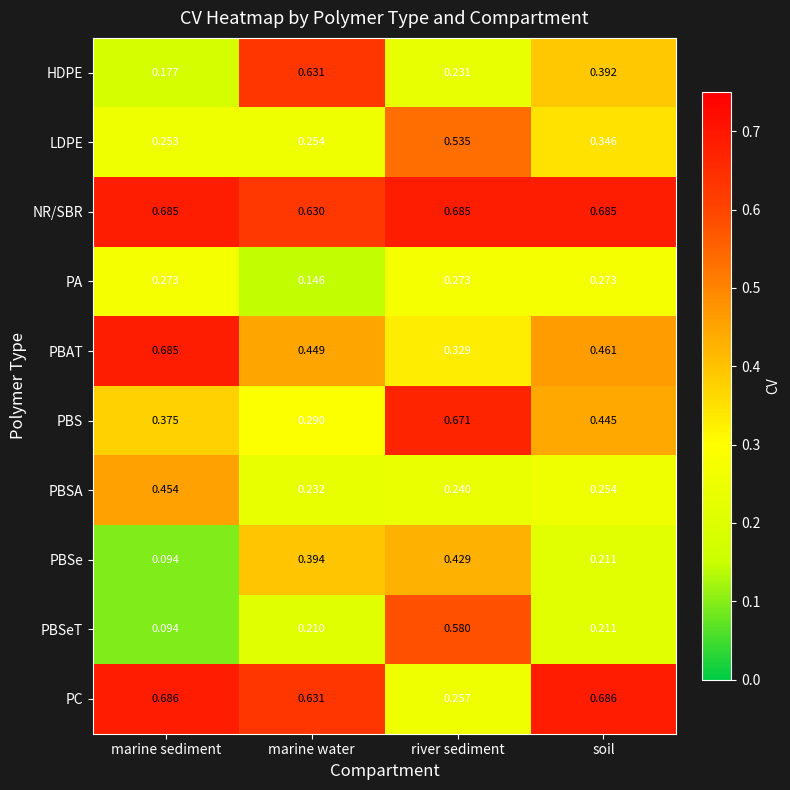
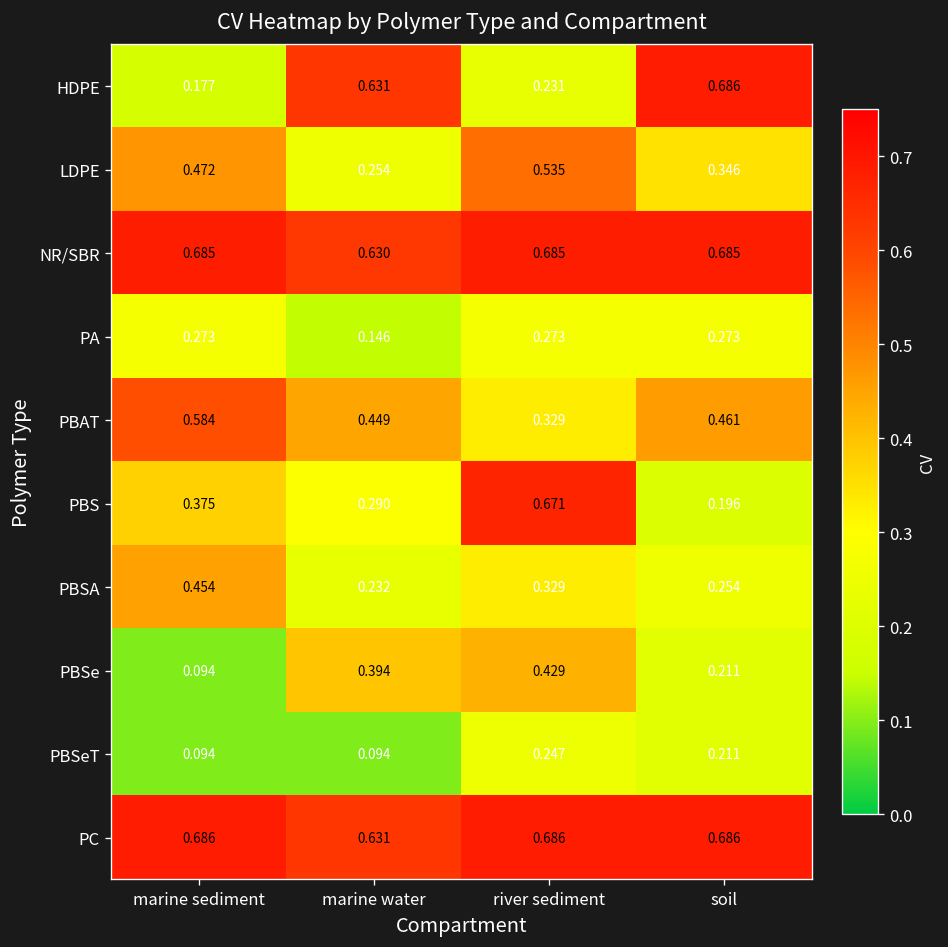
  {
    "HDPE": {
      "marine sediment": 0.177,
      "marine water": 0.631,
      "river sediment": 0.231,
-     "soil": 0.392
+     "soil": 0.686
    },
    "LDPE": {
-     "marine sediment": 0.253,
+     "marine sediment": 0.472,
      "marine water": 0.254,
      "river sediment": 0.535,
      "soil": 0.346
    },
    "NR/SBR": {
      "marine sediment": 0.685,
      "marine water": 0.630,
      "river sediment": 0.685,
      "soil": 0.685
    },
    "PA": {
      "marine sediment": 0.273,
      "marine water": 0.146,
      "river sediment": 0.273,
      "soil": 0.273
    },
    "PBAT": {
-     "marine sediment": 0.685,
+     "marine sediment": 0.584,
      "marine water": 0.449,
      "river sediment": 0.329,
      "soil": 0.461
    },
    "PBS": {
      "marine sediment": 0.375,
      "marine water": 0.290,
      "river sediment": 0.671,
-     "soil": 0.445
+     "soil": 0.196
    },
    "PBSA": {
      "marine sediment": 0.454,
      "marine water": 0.232,
-     "river sediment": 0.240,
+     "river sediment": 0.329,
      "soil": 0.254
    },
    "PBSe": {
      "marine sediment": 0.094,
      "marine water": 0.394,
      "river sediment": 0.429,
      "soil": 0.211
    },
    "PBSeT": {
      "marine sediment": 0.094,
-     "marine water": 0.210,
-     "river sediment": 0.580,
+     "marine water": 0.094,
+     "river sediment": 0.247,
      "soil": 0.211
    },
    "PC": {
      "marine sediment": 0.686,
      "marine water": 0.631,
-     "river sediment": 0.257,
+     "river sediment": 0.686,
      "soil": 0.686
    }
  }
